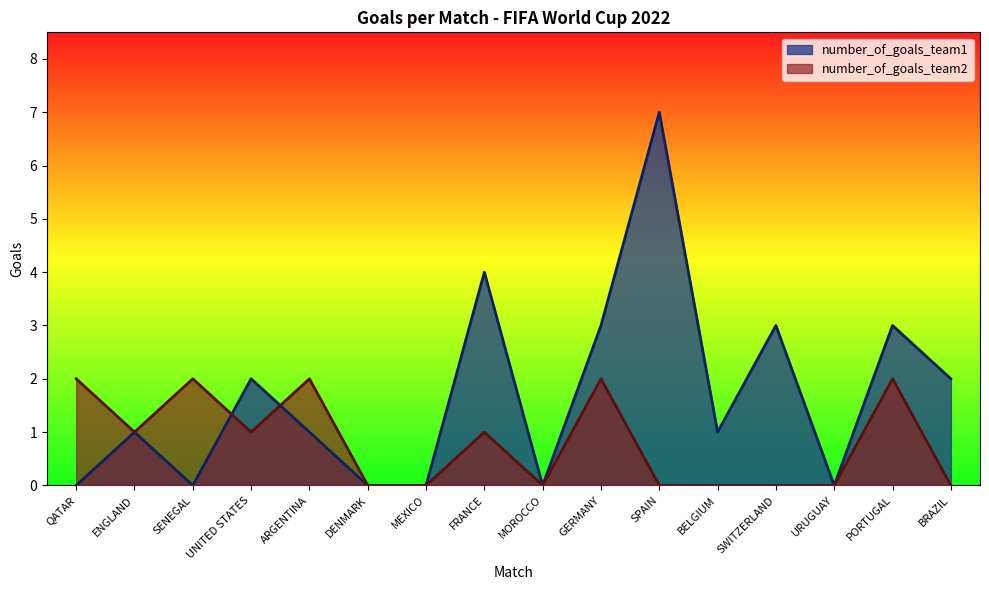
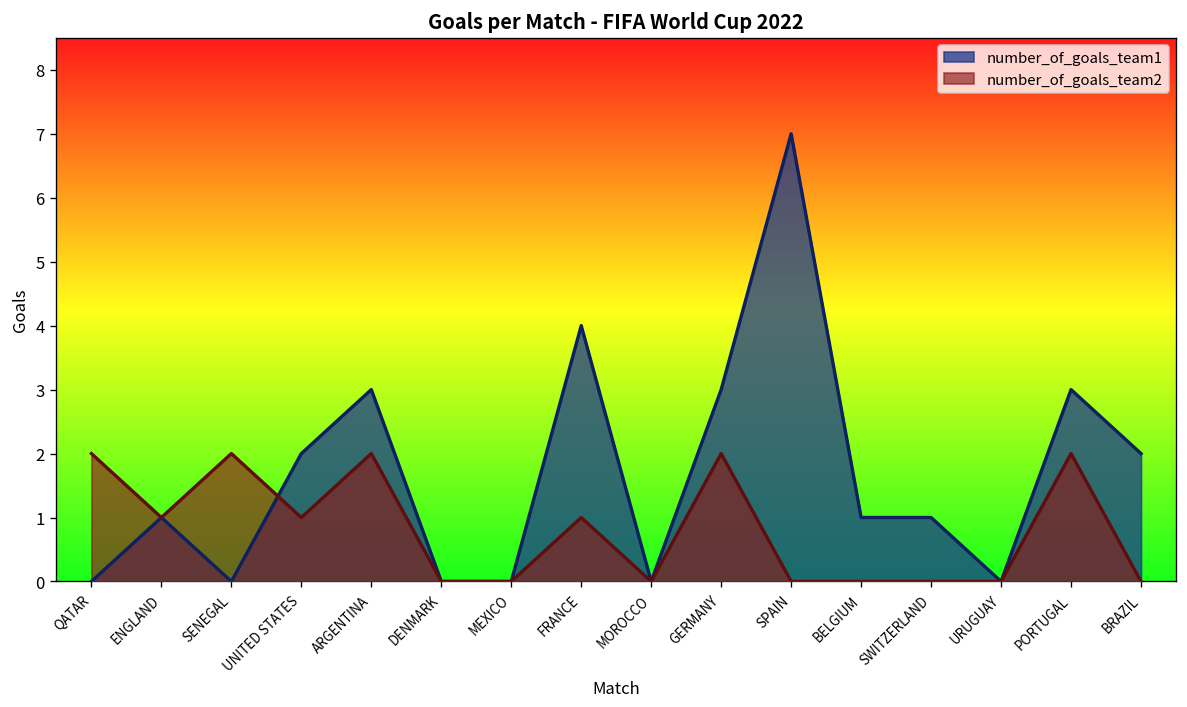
  {
    "number_of_goals_team1": {
      "QATAR": 0,
      "SENEGAL": 0,
      "UNITED STATES": 2,
-     "ARGENTINA": 1,
+     "ARGENTINA": 3,
      "FRANCE": 4,
      "GERMANY": 3,
      "SPAIN": 7,
      "BELGIUM": 1,
-     "SWITZERLAND": 3,
+     "SWITZERLAND": 1,
      "PORTUGAL": 3,
      "BRAZIL": 2
    },
    "number_of_goals_team2": {
      "QATAR": 2,
      "SENEGAL": 2,
      "UNITED STATES": 1,
      "ARGENTINA": 2,
      "FRANCE": 1,
      "GERMANY": 2,
      "SPAIN": 0,
      "BELGIUM": 0,
      "SWITZERLAND": 0,
      "PORTUGAL": 2,
      "BRAZIL": 0
    }
  }
